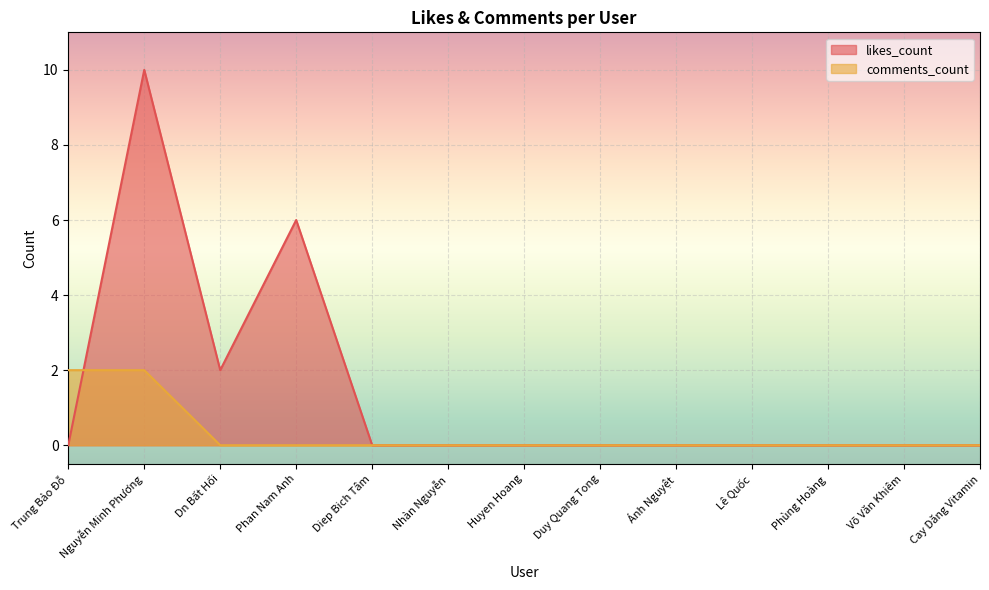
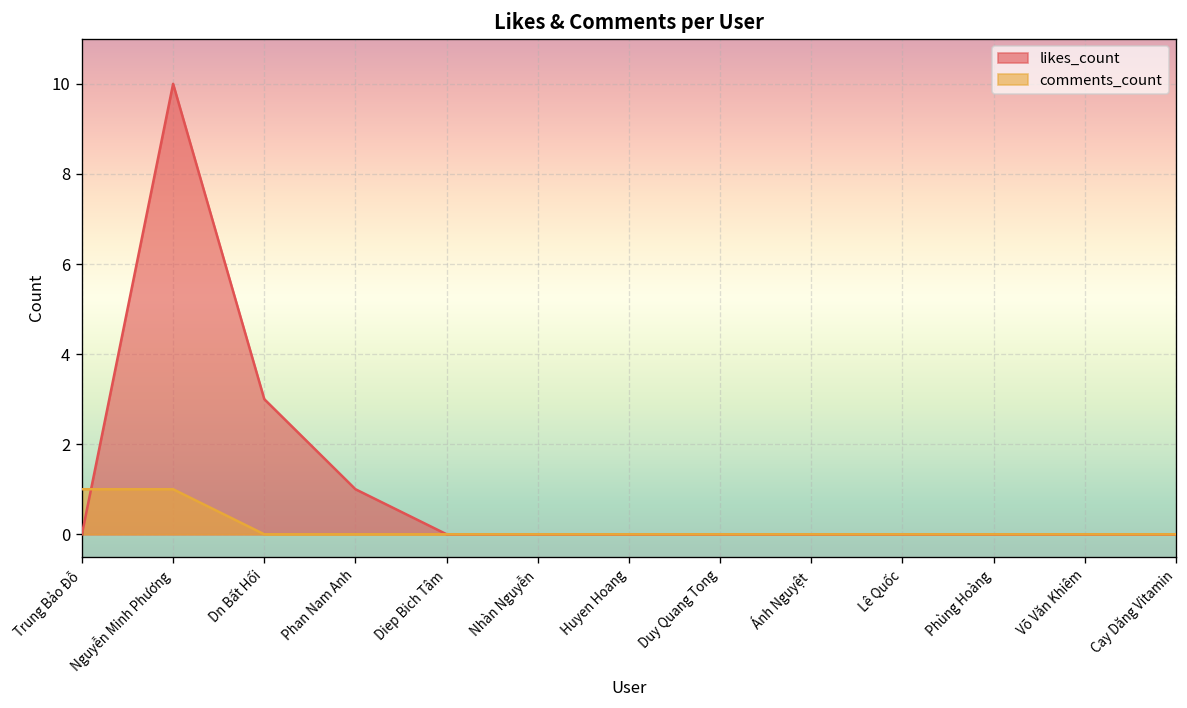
  {
    "likes_count": {
      "Trung Bảo Đỗ": 0,
      "Nguyễn Minh Phương": 10,
-     "Dn Bất Hối": 2,
-     "Phan Nam Anh": 6
+     "Dn Bất Hối": 3,
+     "Phan Nam Anh": 1
    },
    "comments_count": {
-     "Trung Bảo Đỗ": 2,
-     "Nguyễn Minh Phương": 2,
+     "Trung Bảo Đỗ": 1,
+     "Nguyễn Minh Phương": 1,
      "Dn Bất Hối": 0,
      "Phan Nam Anh": 0
    }
  }
